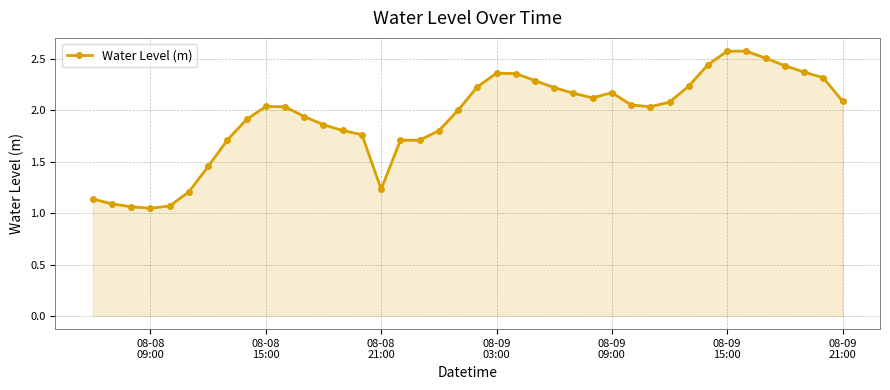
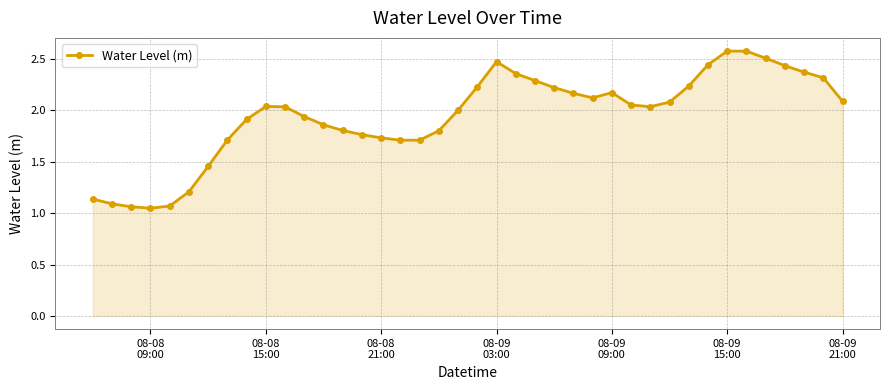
  {
    "08-08 09:00": 1.05,
    "08-08 15:00": 2.04,
-   "08-08 21:00": 1.23,
-   "08-09 03:00": 2.36,
+   "08-08 21:00": 1.73,
+   "08-09 03:00": 2.47,
    "08-09 09:00": 2.17,
    "08-09 15:00": 2.58,
    "08-09 21:00": 2.09
  }
